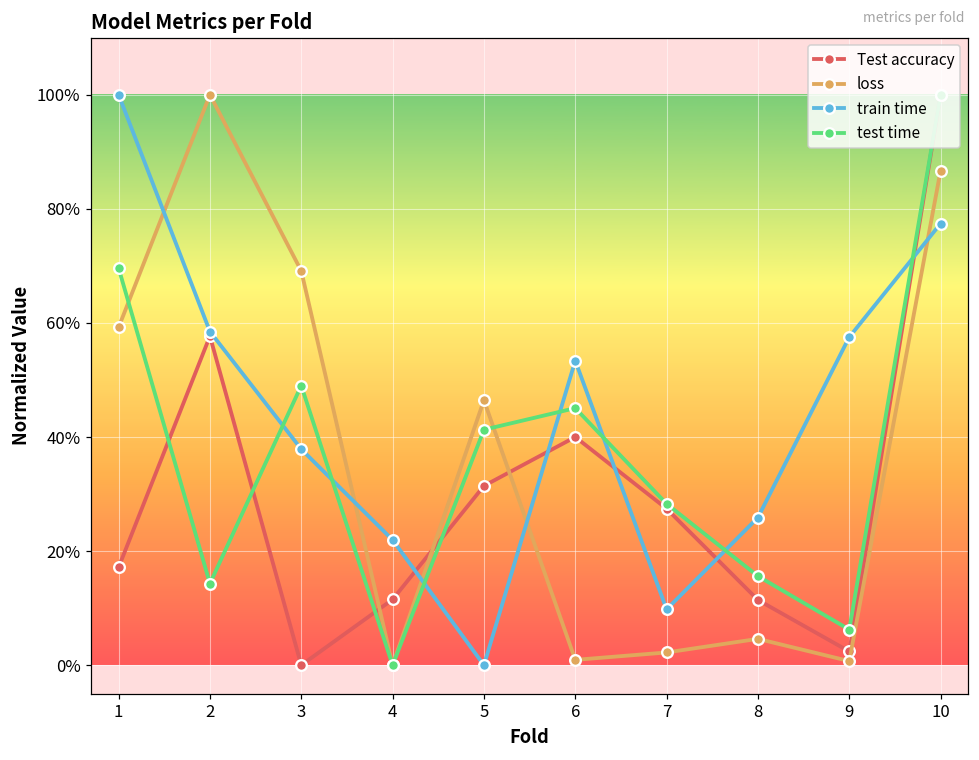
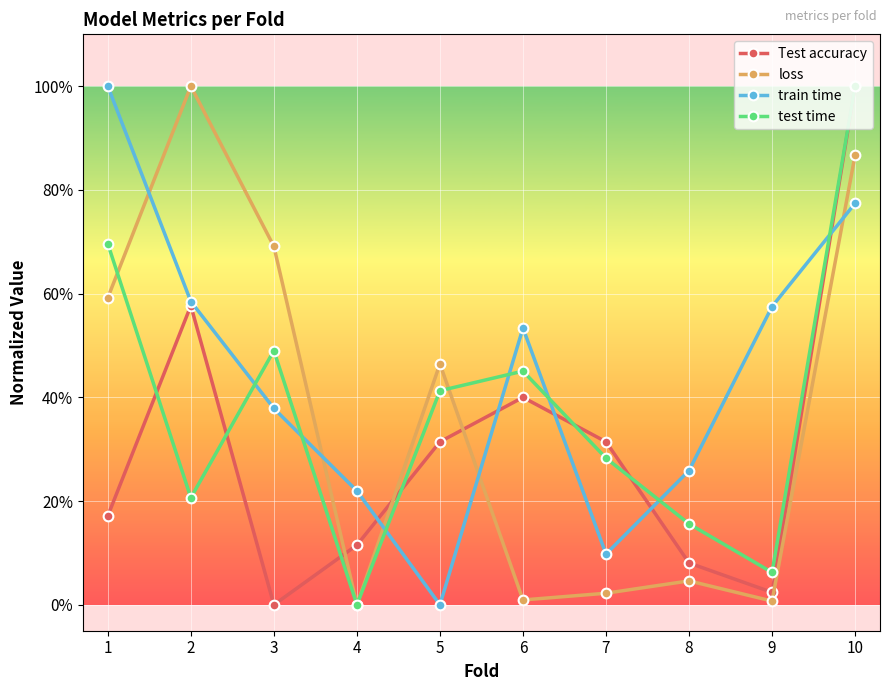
  {
    "Test accuracy": {
      "1": "17%",
      "2": "58%",
      "3": "0%",
      "4": "12%",
      "5": "31%",
      "6": "40%",
-     "7": "27%",
-     "8": "11%",
+     "7": "31%",
+     "8": "8%",
      "9": "2%"
    },
    "loss": {
      "1": "59%",
      "2": "100%",
      "3": "69%",
      "5": "46%",
      "6": "1%",
      "7": "2%",
      "8": "5%",
      "9": "1%",
      "10": "87%"
    },
    "train time": {
      "1": "100%",
      "2": "58%",
      "3": "38%",
      "4": "22%",
      "5": "0%",
      "6": "53%",
      "7": "10%",
      "8": "26%",
      "9": "58%",
      "10": "77%"
    },
    "test time": {
      "1": "70%",
-     "2": "14%",
+     "2": "21%",
      "3": "49%",
      "5": "41%",
      "6": "45%",
      "7": "28%",
      "8": "16%",
      "9": "6%"
    }
  }
